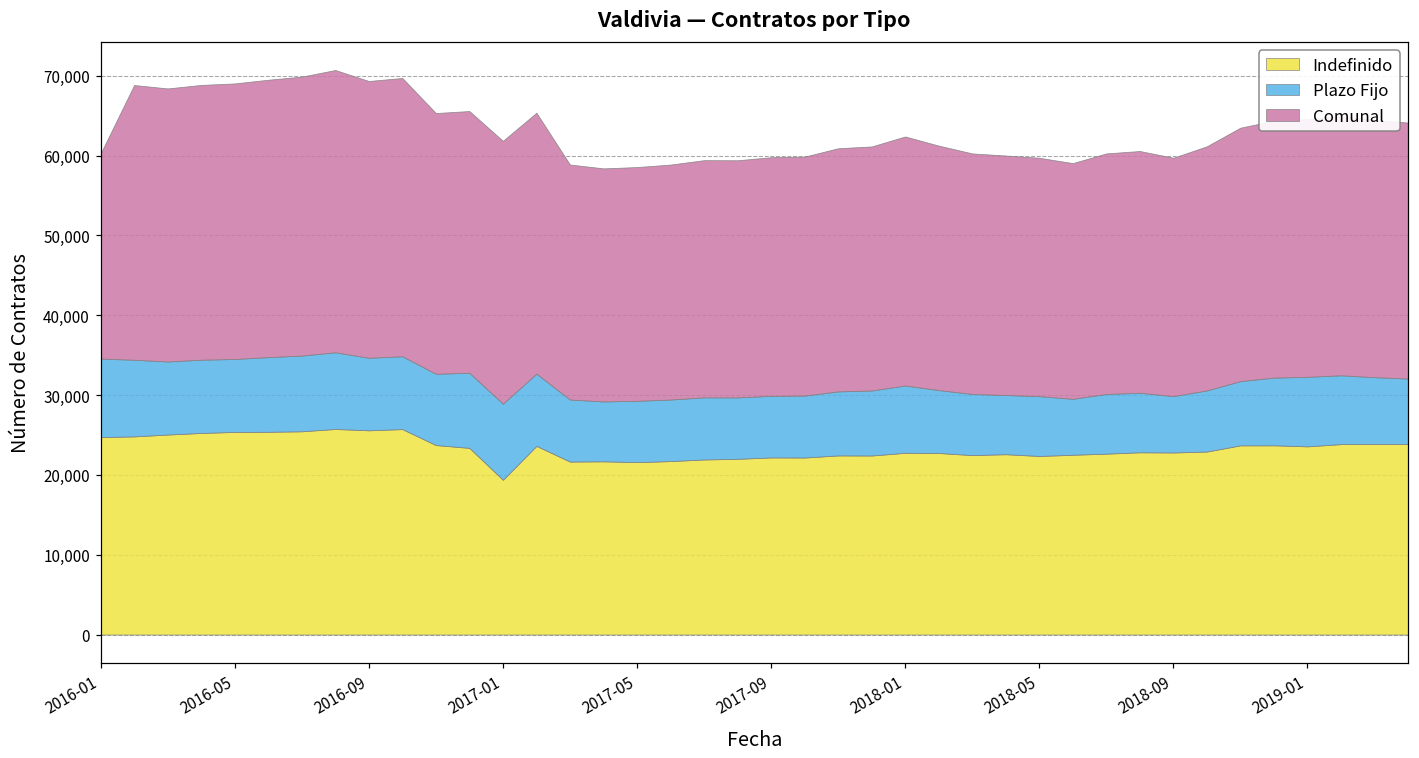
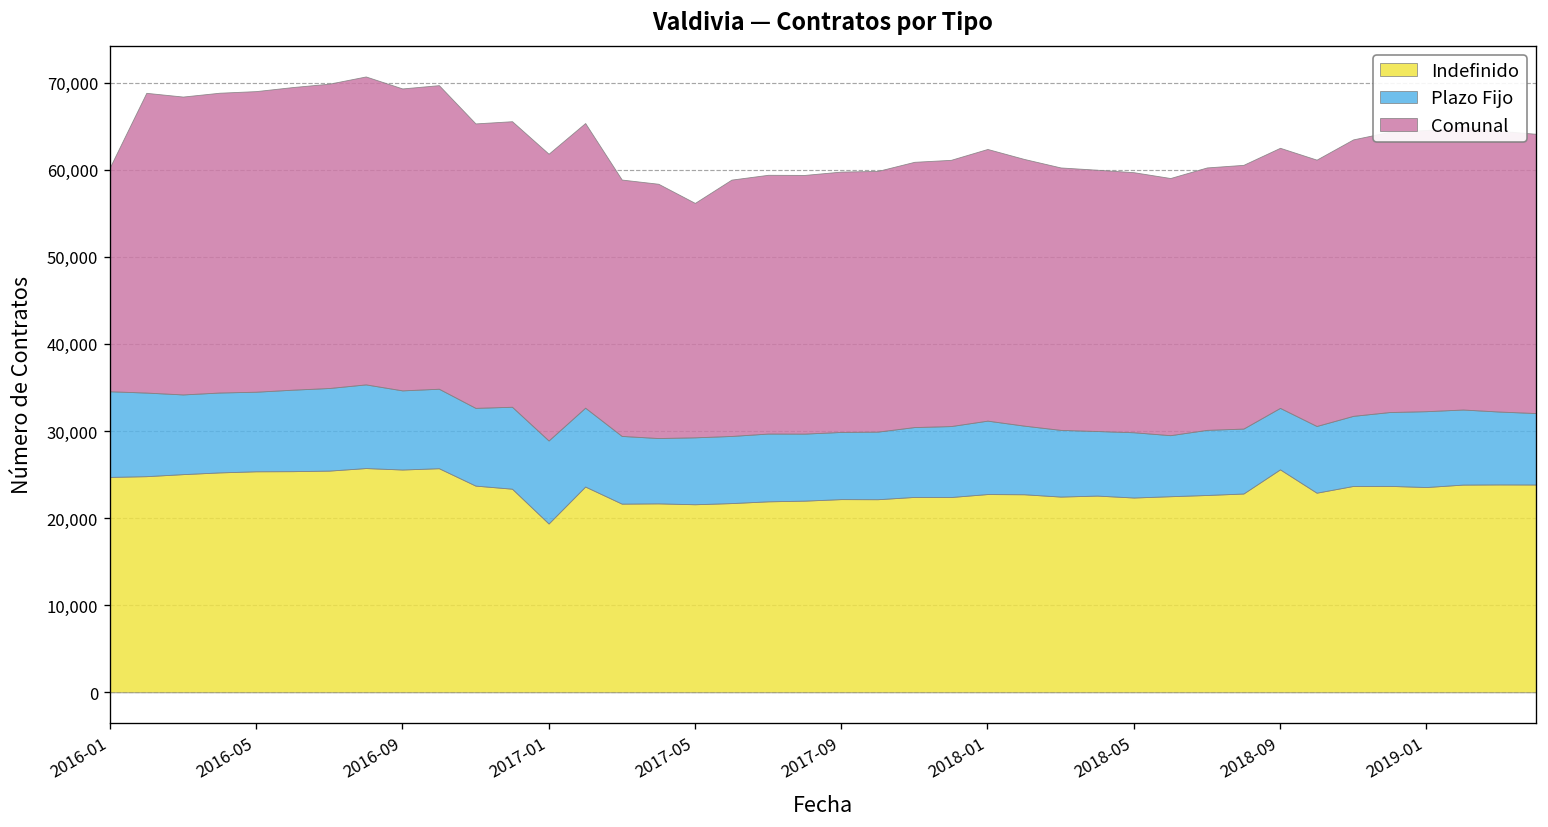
  {
    "Indefinido": {
      "2016-01": "25,000",
      "2016-05": "25,000",
      "2016-09": "26,000",
      "2017-01": "19,000",
      "2017-05": "22,000",
      "2017-09": "22,000",
      "2018-01": "23,000",
      "2018-05": "22,000",
-     "2018-09": "23,000",
+     "2018-09": "26,000",
      "2019-01": "24,000"
    },
    "Plazo Fijo": {
      "2016-01": "10,000",
      "2016-05": "9,000",
      "2016-09": "9,000",
      "2017-01": "10,000",
      "2017-05": "8,000",
      "2017-09": "8,000",
      "2018-01": "8,000",
      "2018-05": "7,000",
      "2018-09": "7,000",
      "2019-01": "9,000"
    },
    "Comunal": {
      "2016-01": "26,000",
      "2016-05": "35,000",
      "2016-09": "35,000",
      "2017-01": "33,000",
-     "2017-05": "29,000",
+     "2017-05": "27,000",
      "2017-09": "30,000",
      "2018-01": "31,000",
      "2018-05": "30,000",
      "2018-09": "30,000"
    }
  }
